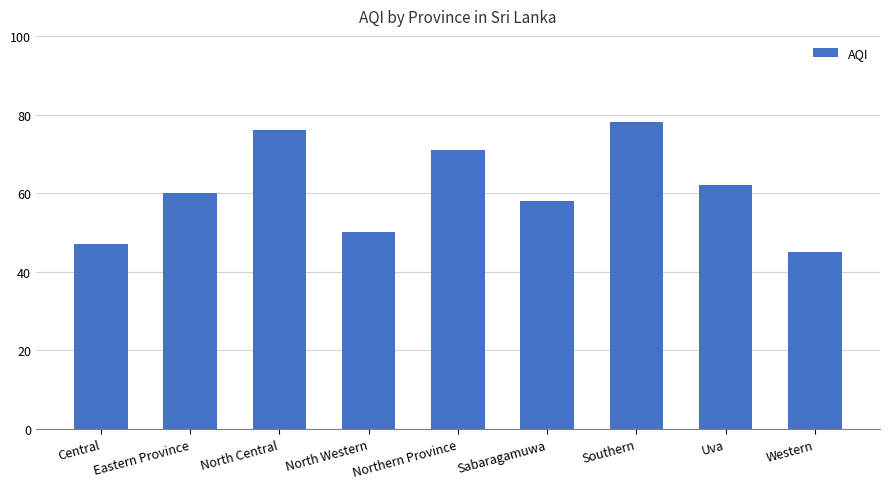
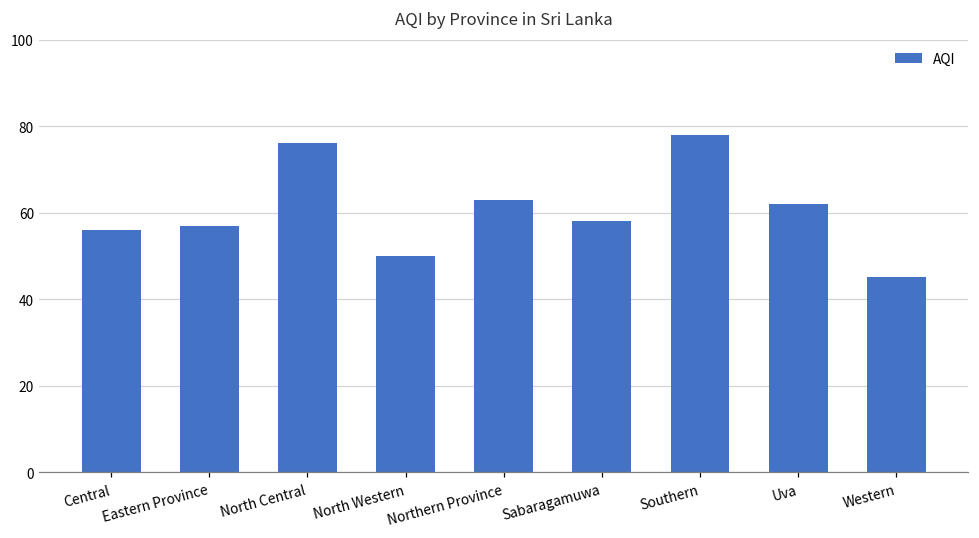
  {
-   "Central": 47,
-   "Eastern Province": 60,
+   "Central": 56,
+   "Eastern Province": 57,
    "North Central": 76,
    "North Western": 50,
-   "Northern Province": 71,
+   "Northern Province": 63,
    "Sabaragamuwa": 58,
    "Southern": 78,
    "Uva": 62,
    "Western": 45
  }
